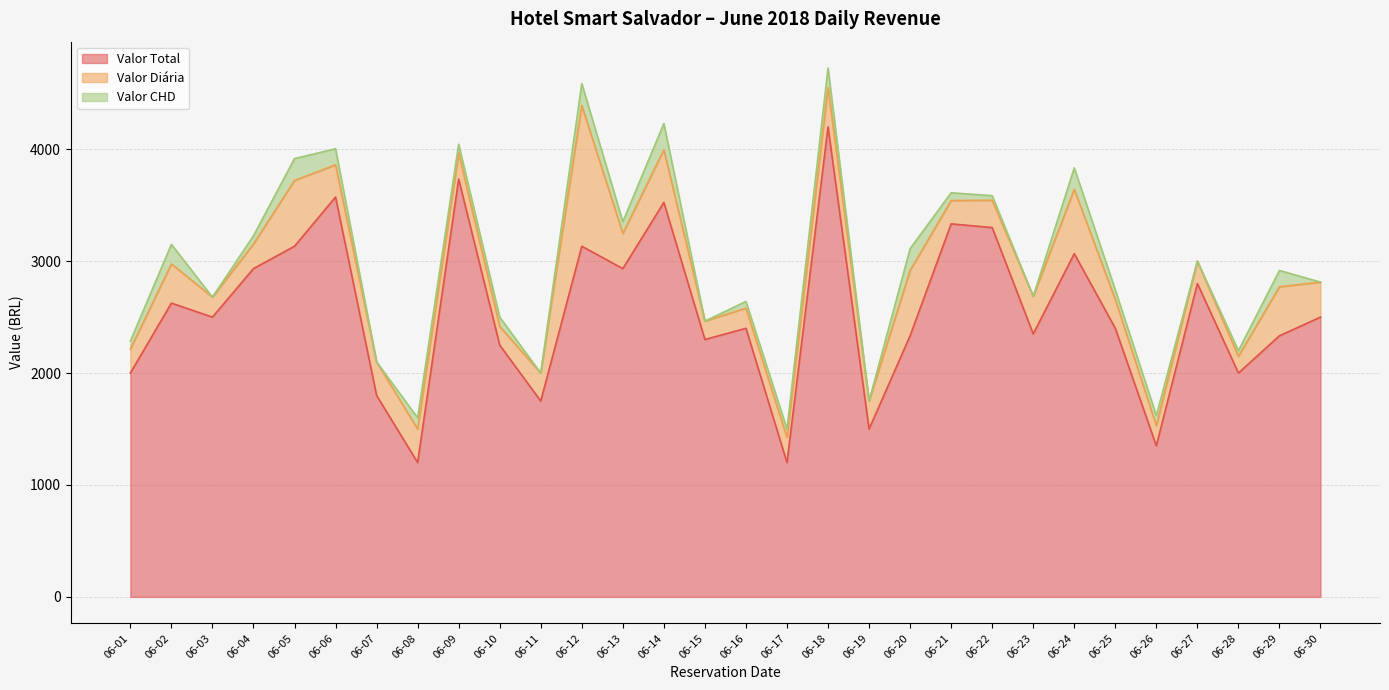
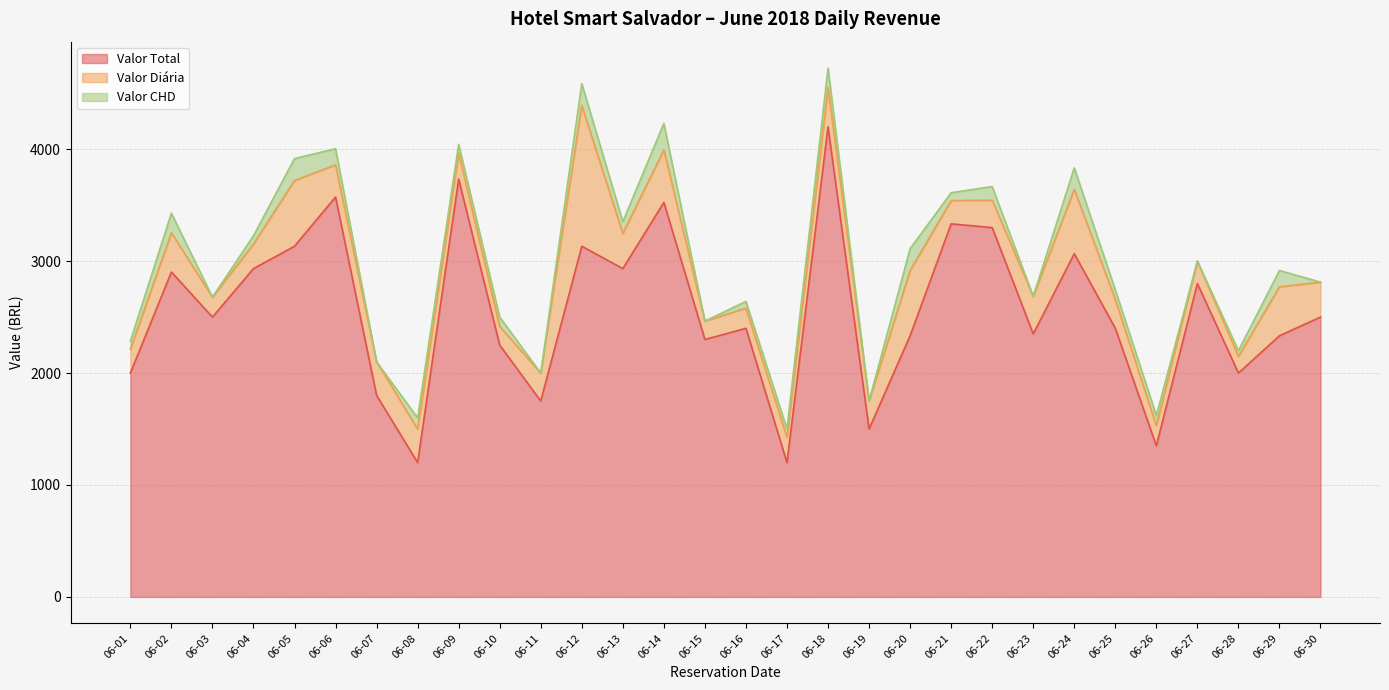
  {
    "Valor Total": {
      "06-01": 2000,
-     "06-02": 2630,
+     "06-02": 2900,
      "06-03": 2500,
      "06-04": 2930,
      "06-05": 3130,
      "06-06": 3570,
      "06-07": 1800,
      "06-08": 1200,
      "06-09": 3730,
      "06-10": 2250,
      "06-11": 1750,
      "06-12": 3130,
      "06-13": 2930,
      "06-14": 3530,
      "06-15": 2300,
      "06-16": 2400,
      "06-17": 1200,
      "06-18": 4200,
      "06-19": 1500,
      "06-20": 2330,
      "06-21": 3330,
      "06-22": 3300,
      "06-23": 2350,
      "06-24": 3070,
      "06-25": 2400,
      "06-26": 1350,
      "06-27": 2800,
      "06-28": 2000,
      "06-29": 2330,
      "06-30": 2500
    },
    "Valor Diária": {
      "06-01": 210,
      "06-02": 350,
      "06-04": 220,
      "06-05": 590,
      "06-06": 290,
      "06-08": 300,
      "06-09": 230,
      "06-10": 170,
      "06-12": 1260,
      "06-13": 310,
      "06-14": 470,
      "06-16": 180,
      "06-17": 230,
      "06-18": 350,
      "06-20": 580,
      "06-21": 210,
      "06-22": 240,
      "06-24": 580,
      "06-25": 260,
      "06-26": 180,
      "06-28": 150,
      "06-29": 440
    },
    "Valor CHD": {
      "06-01": 70,
      "06-02": 180,
      "06-04": 70,
      "06-05": 200,
      "06-06": 140,
      "06-08": 100,
      "06-09": 80,
      "06-10": 80,
      "06-12": 200,
      "06-13": 100,
      "06-14": 240,
      "06-16": 60,
      "06-17": 80,
      "06-18": 180,
      "06-20": 190,
      "06-21": 70,
-     "06-22": 40,
+     "06-22": 120,
      "06-24": 190,
      "06-25": 90,
      "06-26": 90,
      "06-28": 50,
      "06-29": 150
    }
  }
